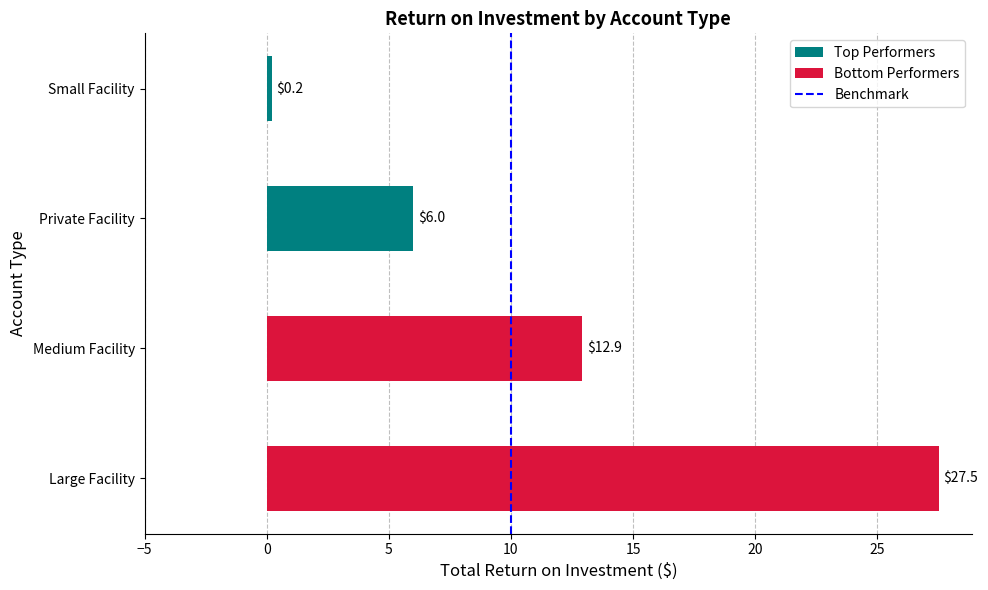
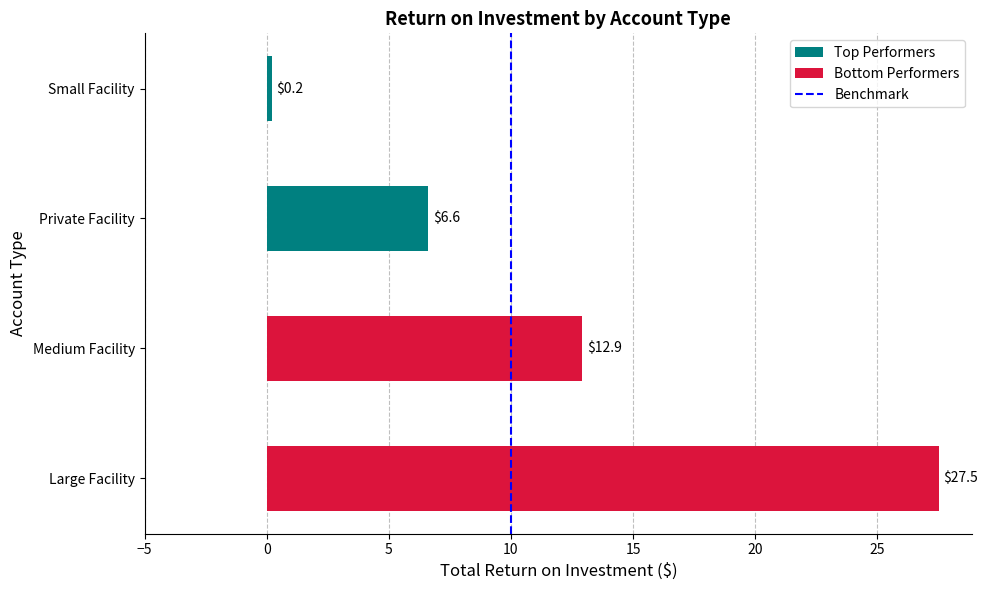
  {
    "Small Facility": "$0.2",
-   "Private Facility": "$6.0",
+   "Private Facility": "$6.6",
    "Medium Facility": "$12.9",
    "Large Facility": "$27.5"
  }
